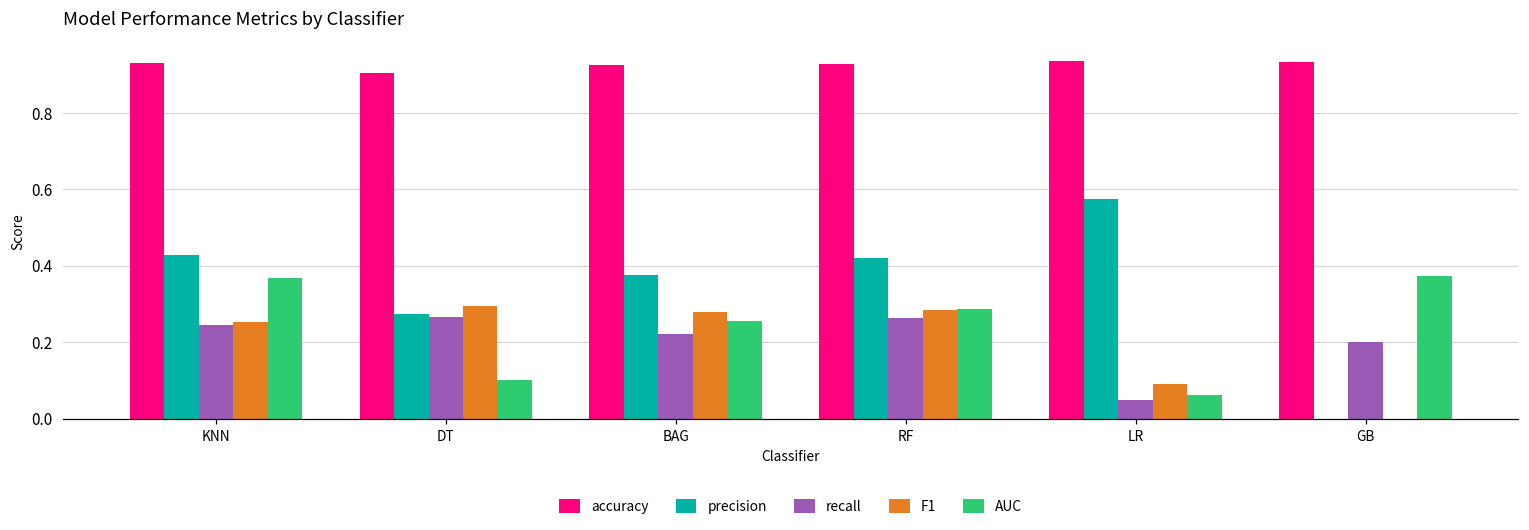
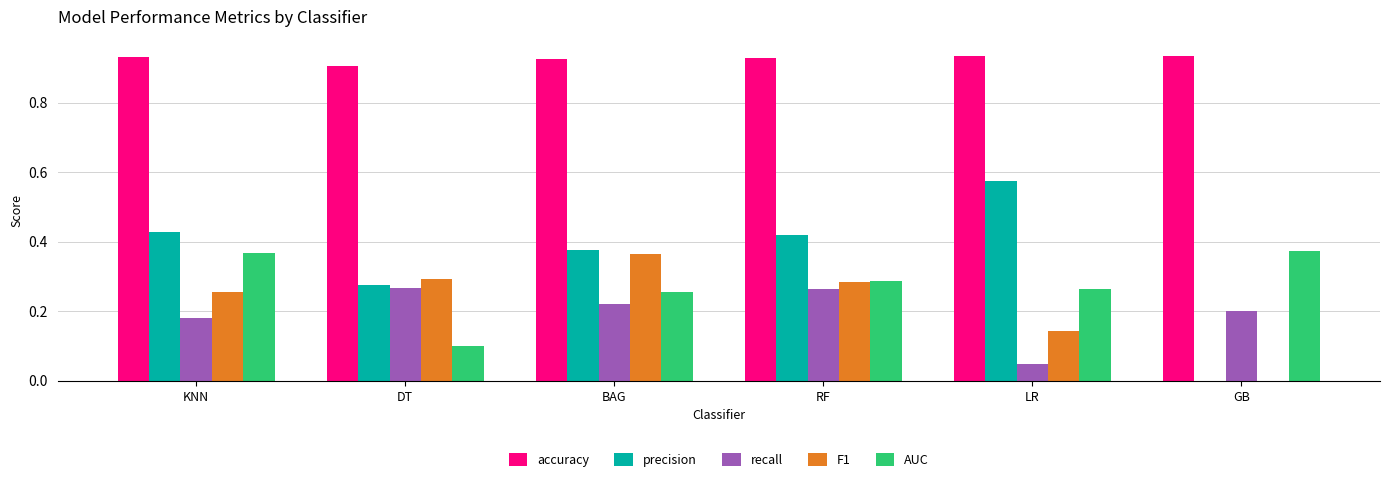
  {
    "accuracy": {
      "KNN": 0.93,
      "DT": 0.91,
      "BAG": 0.92,
      "RF": 0.93,
      "LR": 0.93,
      "GB": 0.93
    },
    "precision": {
      "KNN": 0.43,
      "DT": 0.27,
      "BAG": 0.38,
      "RF": 0.42,
      "LR": 0.57,
      "GB": 0.00
    },
    "recall": {
-     "KNN": 0.24,
+     "KNN": 0.18,
      "DT": 0.27,
      "BAG": 0.22,
      "RF": 0.26,
      "LR": 0.05,
      "GB": 0.20
    },
    "F1": {
      "KNN": 0.25,
      "DT": 0.29,
-     "BAG": 0.28,
+     "BAG": 0.36,
      "RF": 0.28,
-     "LR": 0.09,
+     "LR": 0.14,
      "GB": 0.00
    },
    "AUC": {
      "KNN": 0.37,
      "DT": 0.10,
      "BAG": 0.25,
      "RF": 0.29,
-     "LR": 0.06,
+     "LR": 0.26,
      "GB": 0.37
    }
  }
